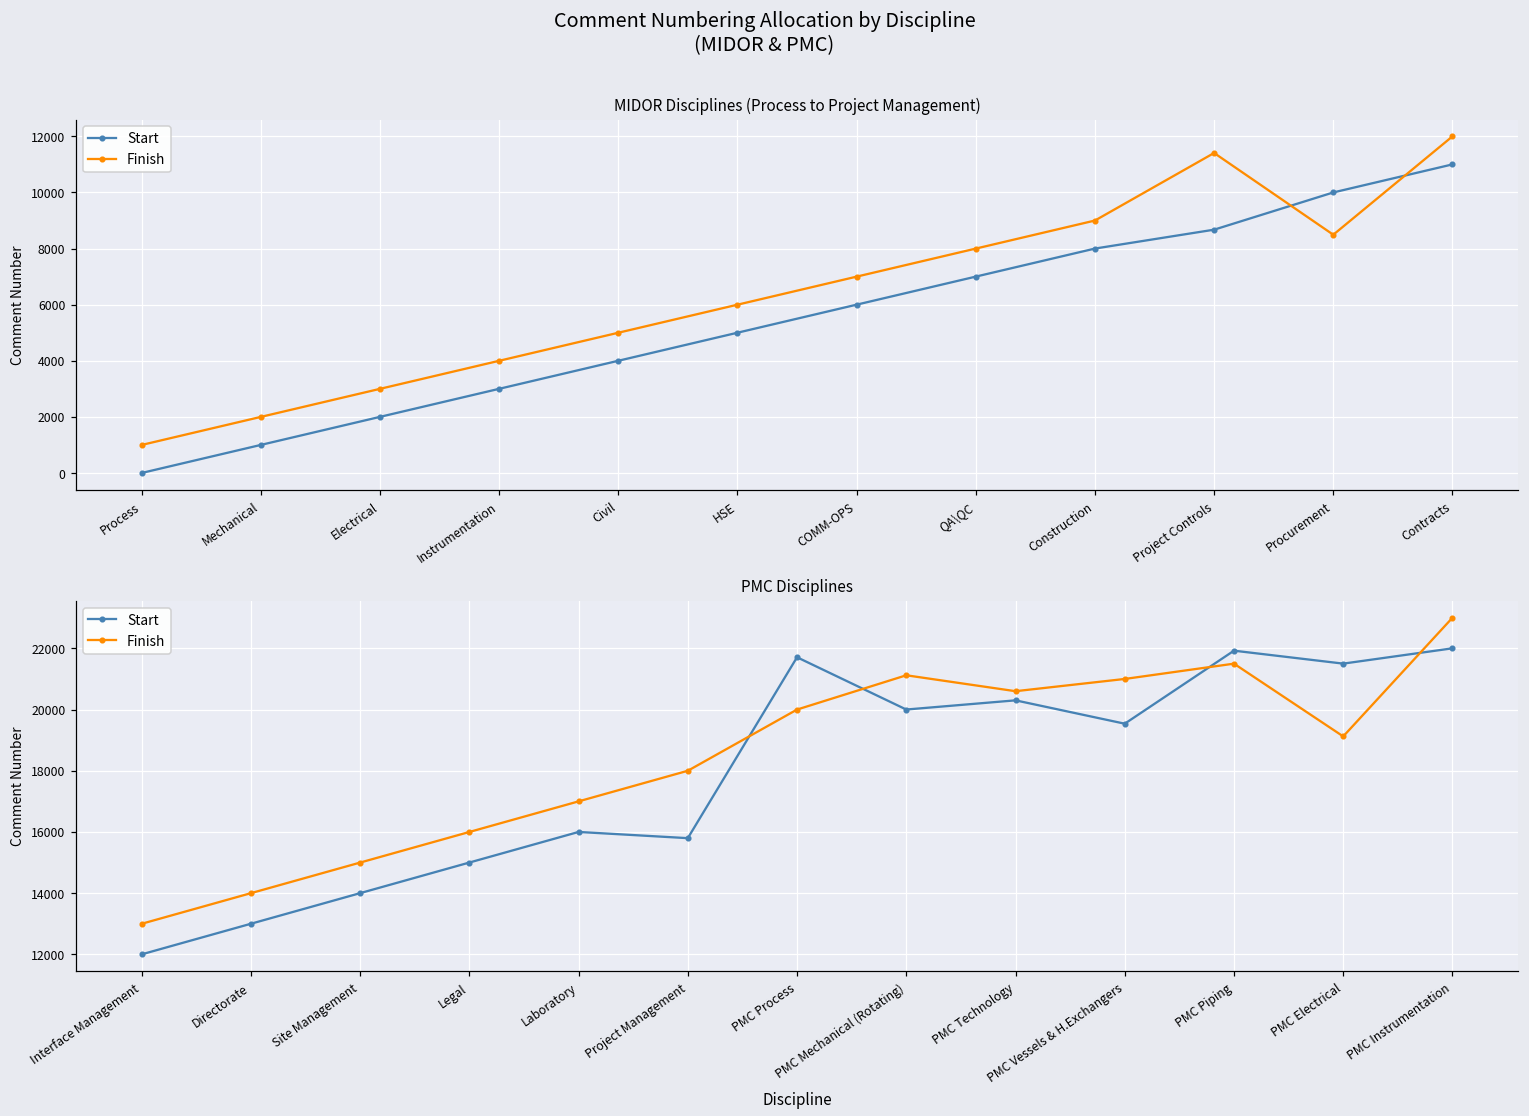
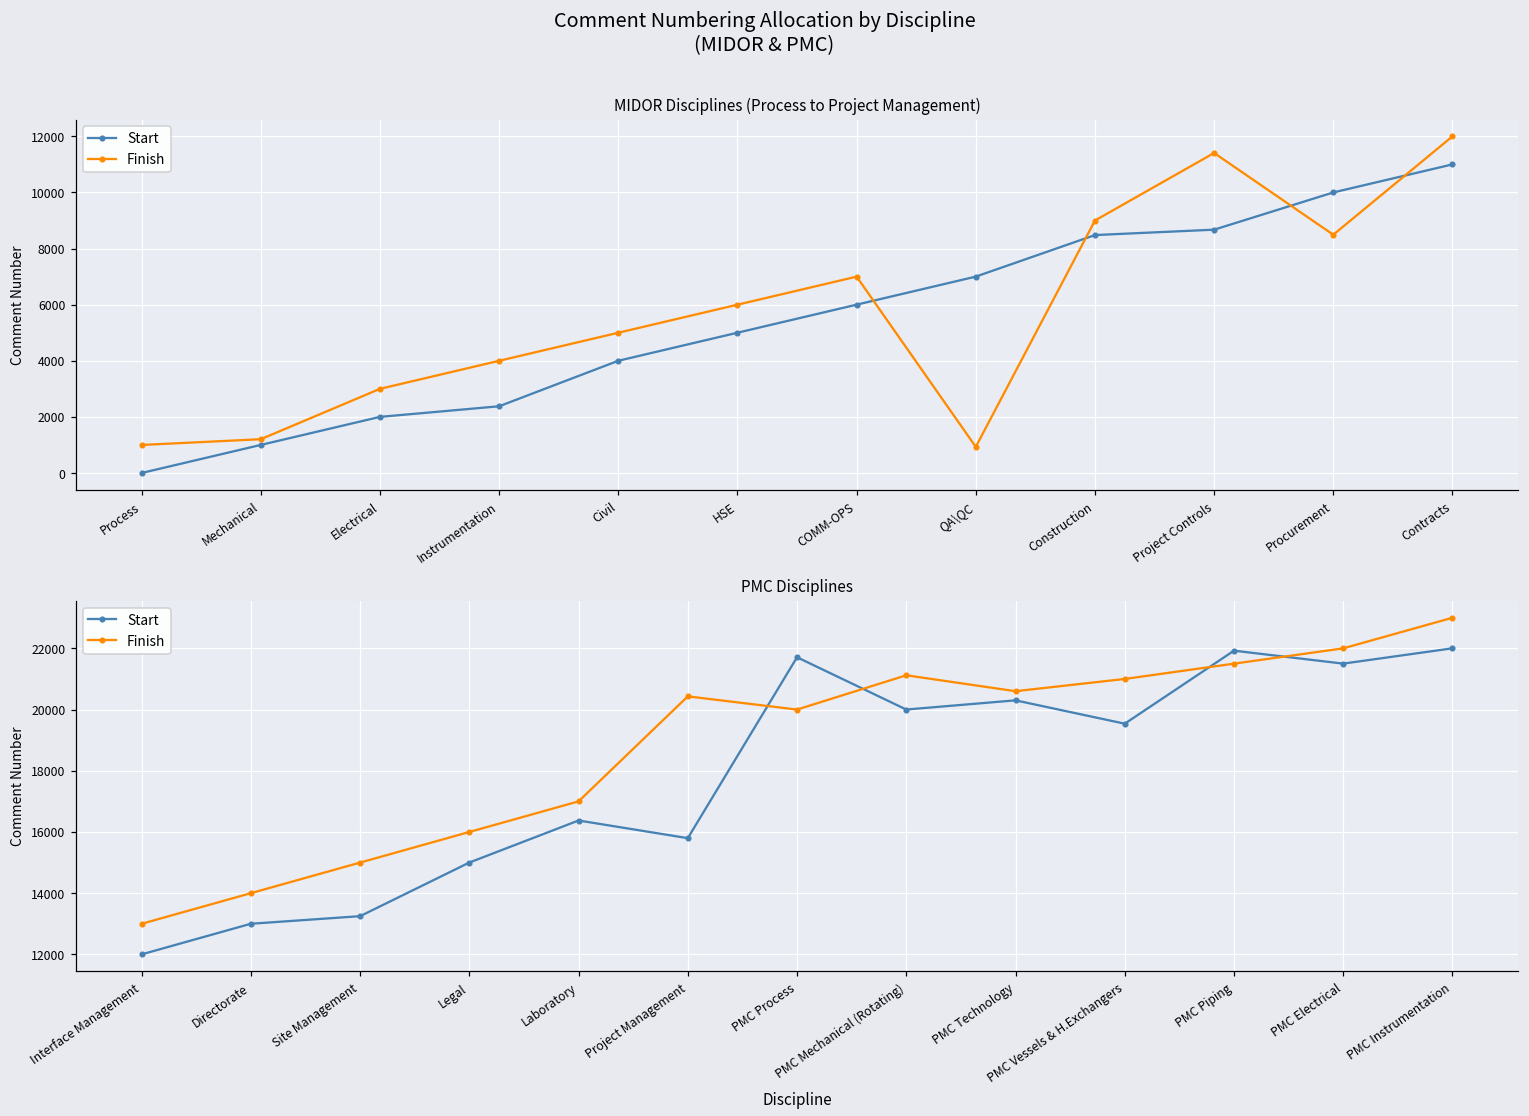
  {
    "MIDOR Disciplines (Process to Project Management)": {
      "Start": {
        "Process": 0,
        "Mechanical": 1000,
        "Electrical": 2000,
-       "Instrumentation": 3000,
+       "Instrumentation": 2400,
        "Civil": 4000,
        "HSE": 5000,
        "COMM-OPS": 6000,
        "QA\\QC": 7000,
-       "Construction": 8000,
+       "Construction": 8500,
        "Project Controls": 8700,
        "Procurement": 10000,
        "Contracts": 11000
      },
      "Finish": {
        "Process": 1000,
-       "Mechanical": 2000,
+       "Mechanical": 1200,
        "Electrical": 3000,
        "Instrumentation": 4000,
        "Civil": 5000,
        "HSE": 6000,
        "COMM-OPS": 7000,
-       "QA\\QC": 8000,
+       "QA\\QC": 900,
        "Construction": 9000,
        "Project Controls": 11400,
        "Procurement": 8500,
        "Contracts": 12000
      }
    },
    "PMC Disciplines": {
      "Start": {
        "Interface Management": 12000,
        "Directorate": 13000,
-       "Site Management": 14000,
+       "Site Management": 13200,
        "Legal": 15000,
-       "Laboratory": 16000,
+       "Laboratory": 16400,
        "Project Management": 15800,
        "PMC Process": 21700,
        "PMC Mechanical (Rotating)": 20000,
        "PMC Technology": 20300,
        "PMC Vessels & H.Exchangers": 19500,
        "PMC Piping": 21900,
        "PMC Electrical": 21500,
        "PMC Instrumentation": 22000
      },
      "Finish": {
        "Interface Management": 13000,
        "Directorate": 14000,
        "Site Management": 15000,
        "Legal": 16000,
        "Laboratory": 17000,
-       "Project Management": 18000,
+       "Project Management": 20400,
        "PMC Process": 20000,
        "PMC Mechanical (Rotating)": 21100,
        "PMC Technology": 20600,
        "PMC Vessels & H.Exchangers": 21000,
        "PMC Piping": 21500,
-       "PMC Electrical": 19100,
+       "PMC Electrical": 22000,
        "PMC Instrumentation": 23000
      }
    }
  }
